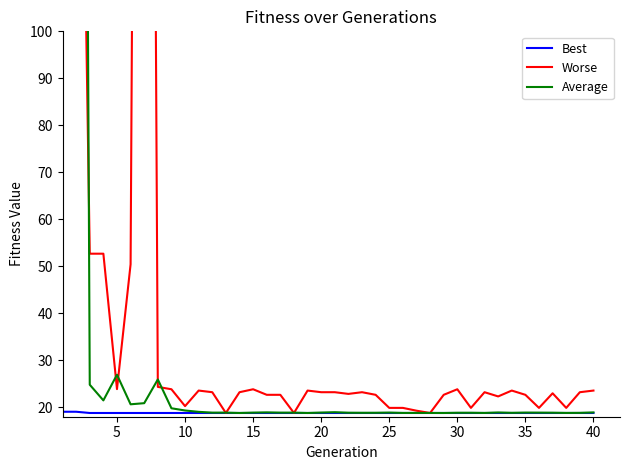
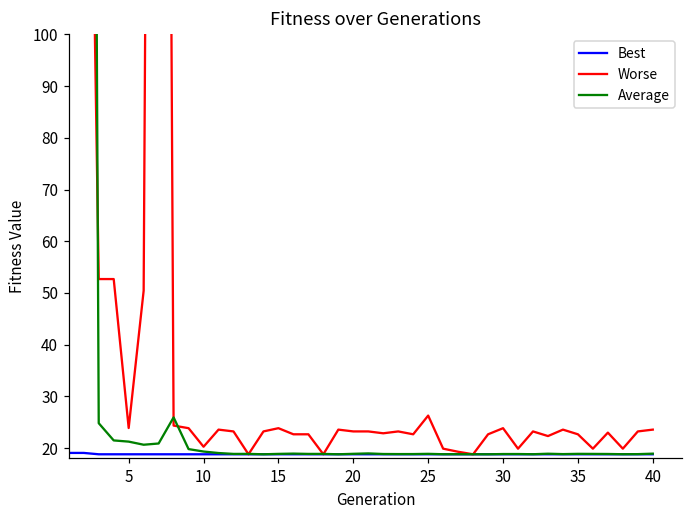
  {
    "Best": {
      "5": 19
    },
    "Worse": {
      "5": 24,
      "10": 20,
      "15": 24,
      "20": 23,
-     "25": 20,
+     "25": 26,
      "30": 24,
      "35": 23,
      "40": 24
    },
    "Average": {
-     "5": 27
+     "5": 21
    }
  }
